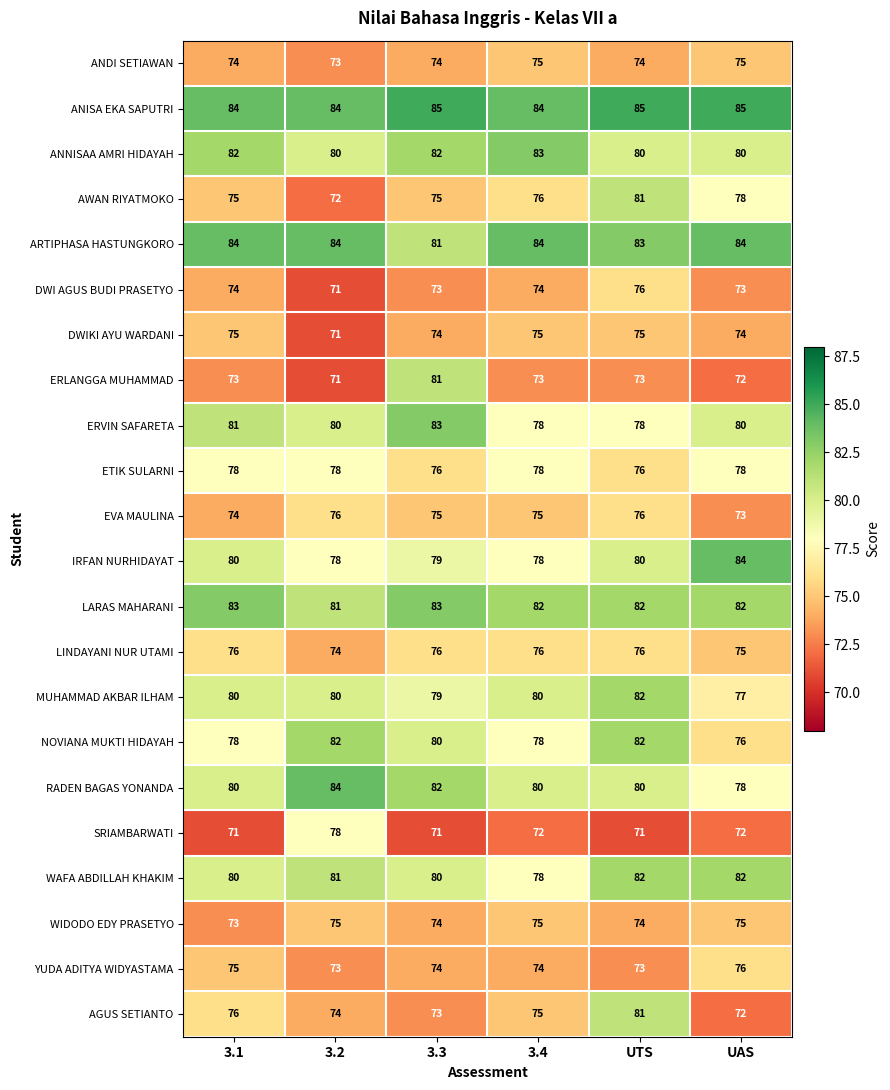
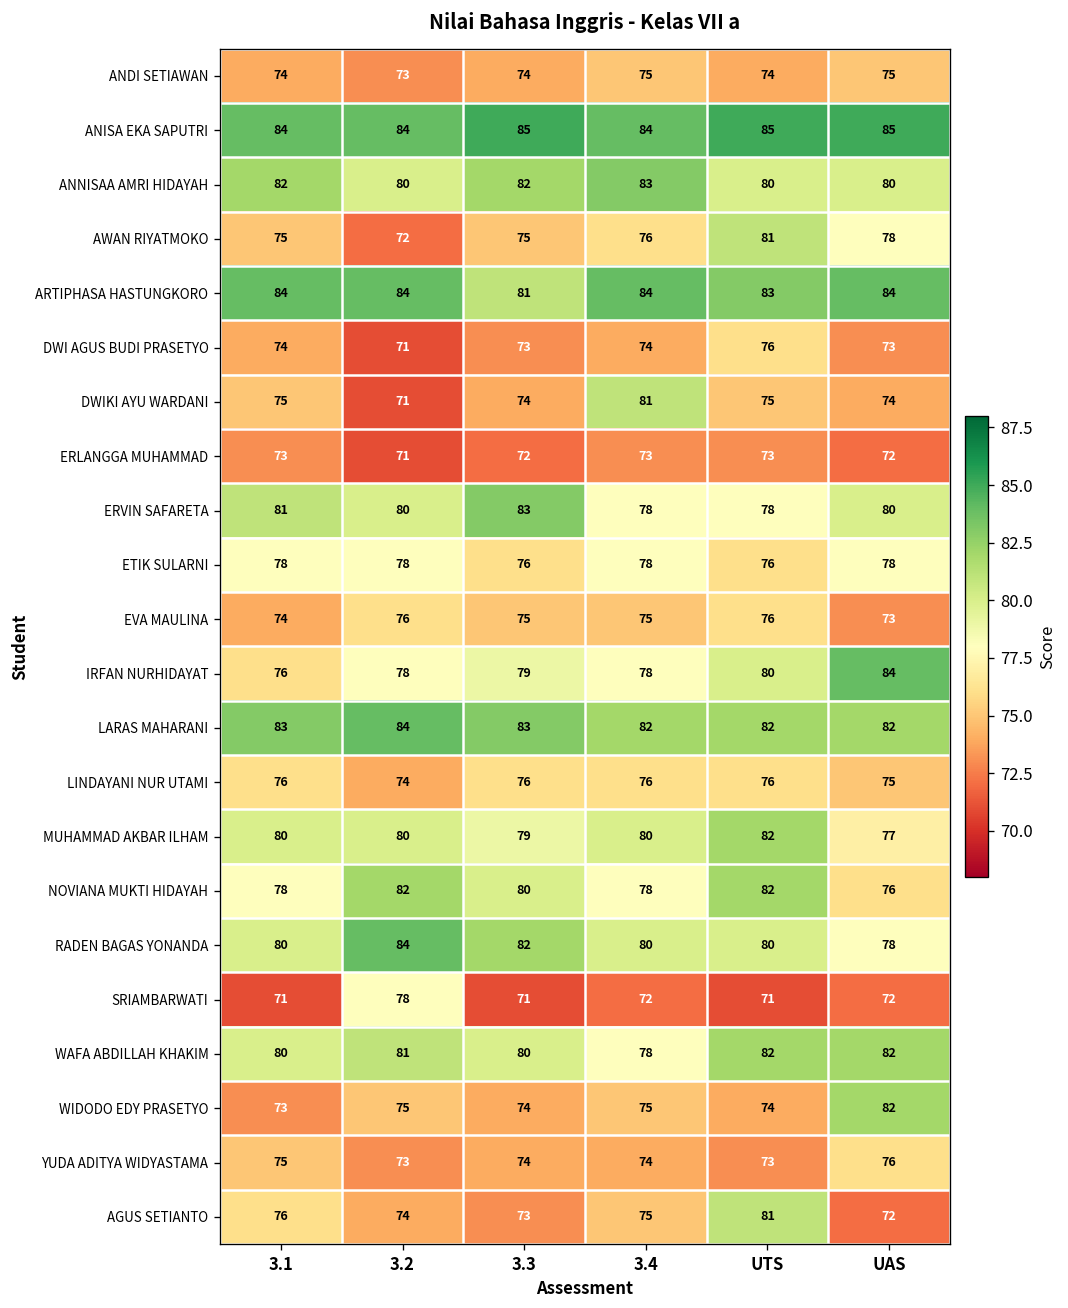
  {
    "ANDI SETIAWAN": {
      "3.1": 74,
      "3.2": 73,
      "3.3": 74,
      "3.4": 75,
      "UTS": 74,
      "UAS": 75
    },
    "ANISA EKA SAPUTRI": {
      "3.1": 84,
      "3.2": 84,
      "3.3": 85,
      "3.4": 84,
      "UTS": 85,
      "UAS": 85
    },
    "ANNISAA AMRI HIDAYAH": {
      "3.1": 82,
      "3.2": 80,
      "3.3": 82,
      "3.4": 83,
      "UTS": 80,
      "UAS": 80
    },
    "AWAN RIYATMOKO": {
      "3.1": 75,
      "3.2": 72,
      "3.3": 75,
      "3.4": 76,
      "UTS": 81,
      "UAS": 78
    },
    "ARTIPHASA HASTUNGKORO": {
      "3.1": 84,
      "3.2": 84,
      "3.3": 81,
      "3.4": 84,
      "UTS": 83,
      "UAS": 84
    },
    "DWI AGUS BUDI PRASETYO": {
      "3.1": 74,
      "3.2": 71,
      "3.3": 73,
      "3.4": 74,
      "UTS": 76,
      "UAS": 73
    },
    "DWIKI AYU WARDANI": {
      "3.1": 75,
      "3.2": 71,
      "3.3": 74,
-     "3.4": 75,
+     "3.4": 81,
      "UTS": 75,
      "UAS": 74
    },
    "ERLANGGA MUHAMMAD": {
      "3.1": 73,
      "3.2": 71,
-     "3.3": 81,
+     "3.3": 72,
      "3.4": 73,
      "UTS": 73,
      "UAS": 72
    },
    "ERVIN SAFARETA": {
      "3.1": 81,
      "3.2": 80,
      "3.3": 83,
      "3.4": 78,
      "UTS": 78,
      "UAS": 80
    },
    "ETIK SULARNI": {
      "3.1": 78,
      "3.2": 78,
      "3.3": 76,
      "3.4": 78,
      "UTS": 76,
      "UAS": 78
    },
    "EVA MAULINA": {
      "3.1": 74,
      "3.2": 76,
      "3.3": 75,
      "3.4": 75,
      "UTS": 76,
      "UAS": 73
    },
    "IRFAN NURHIDAYAT": {
-     "3.1": 80,
+     "3.1": 76,
      "3.2": 78,
      "3.3": 79,
      "3.4": 78,
      "UTS": 80,
      "UAS": 84
    },
    "LARAS MAHARANI": {
      "3.1": 83,
-     "3.2": 81,
+     "3.2": 84,
      "3.3": 83,
      "3.4": 82,
      "UTS": 82,
      "UAS": 82
    },
    "LINDAYANI NUR UTAMI": {
      "3.1": 76,
      "3.2": 74,
      "3.3": 76,
      "3.4": 76,
      "UTS": 76,
      "UAS": 75
    },
    "MUHAMMAD AKBAR ILHAM": {
      "3.1": 80,
      "3.2": 80,
      "3.3": 79,
      "3.4": 80,
      "UTS": 82,
      "UAS": 77
    },
    "NOVIANA MUKTI HIDAYAH": {
      "3.1": 78,
      "3.2": 82,
      "3.3": 80,
      "3.4": 78,
      "UTS": 82,
      "UAS": 76
    },
    "RADEN BAGAS YONANDA": {
      "3.1": 80,
      "3.2": 84,
      "3.3": 82,
      "3.4": 80,
      "UTS": 80,
      "UAS": 78
    },
    "SRIAMBARWATI": {
      "3.1": 71,
      "3.2": 78,
      "3.3": 71,
      "3.4": 72,
      "UTS": 71,
      "UAS": 72
    },
    "WAFA ABDILLAH KHAKIM": {
      "3.1": 80,
      "3.2": 81,
      "3.3": 80,
      "3.4": 78,
      "UTS": 82,
      "UAS": 82
    },
    "WIDODO EDY PRASETYO": {
      "3.1": 73,
      "3.2": 75,
      "3.3": 74,
      "3.4": 75,
      "UTS": 74,
-     "UAS": 75
+     "UAS": 82
    },
    "YUDA ADITYA WIDYASTAMA": {
      "3.1": 75,
      "3.2": 73,
      "3.3": 74,
      "3.4": 74,
      "UTS": 73,
      "UAS": 76
    },
    "AGUS SETIANTO": {
      "3.1": 76,
      "3.2": 74,
      "3.3": 73,
      "3.4": 75,
      "UTS": 81,
      "UAS": 72
    }
  }
